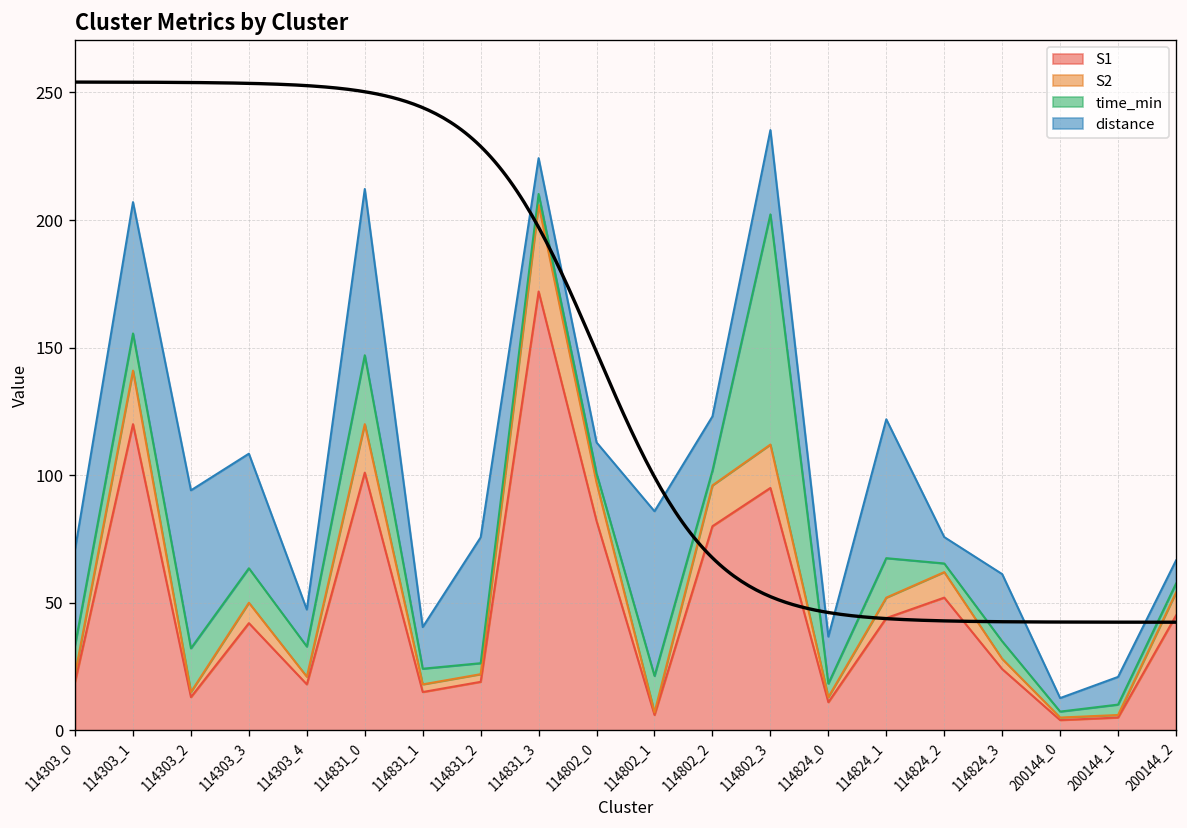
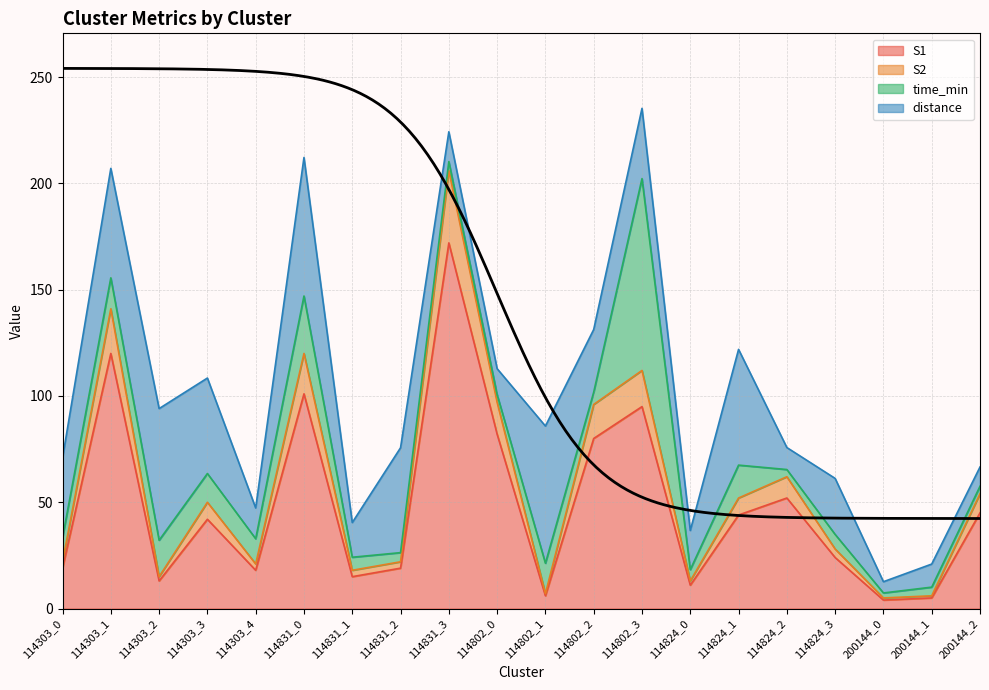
  {
    "time_min": {
      "114303_0": 11,
      "114303_1": 15,
      "114303_2": 17,
      "114303_3": 14,
      "114303_4": 12,
      "114831_0": 27,
      "114831_1": 6,
      "114831_2": 4,
      "114831_3": 4,
      "114802_0": 4,
      "114802_1": 14,
      "114802_2": 6,
      "114802_3": 90,
      "114824_0": 5,
      "114824_1": 15,
      "114824_2": 3,
      "114824_3": 7,
      "200144_0": 2,
      "200144_1": 4,
      "200144_2": 4
    },
    "distance": {
      "114303_0": 37,
      "114303_1": 51,
      "114303_2": 62,
      "114303_3": 45,
      "114303_4": 14,
      "114831_0": 65,
      "114831_1": 16,
      "114831_2": 49,
      "114831_3": 14,
      "114802_0": 12,
      "114802_1": 65,
-     "114802_2": 21,
+     "114802_2": 29,
      "114802_3": 33,
      "114824_0": 18,
      "114824_1": 54,
      "114824_2": 10,
      "114824_3": 26,
      "200144_0": 5,
      "200144_1": 11,
      "200144_2": 9
    }
  }
